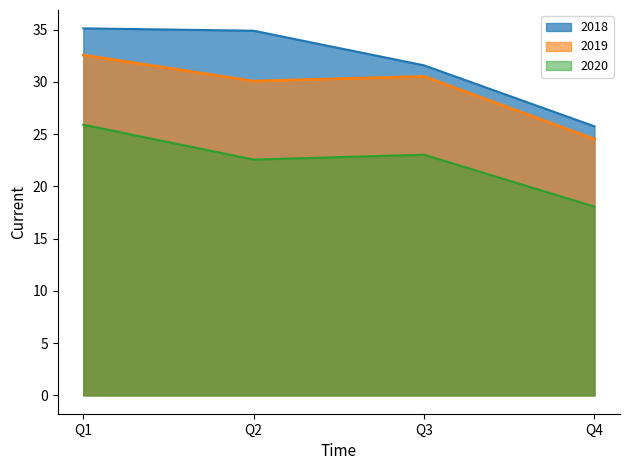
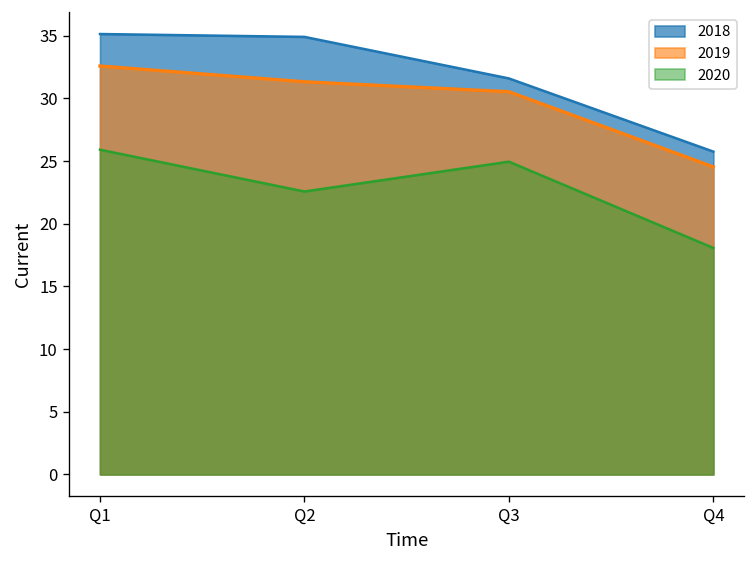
  {
    "2018": {
      "Q1": 35.1,
      "Q2": 34.9,
      "Q3": 31.6,
      "Q4": 25.8
    },
    "2019": {
      "Q1": 32.6,
-     "Q2": 30.1,
+     "Q2": 31.3,
      "Q3": 30.5,
      "Q4": 24.5
    },
    "2020": {
      "Q1": 25.9,
      "Q2": 22.6,
-     "Q3": 23.0,
+     "Q3": 25.0,
      "Q4": 18.1
    }
  }
